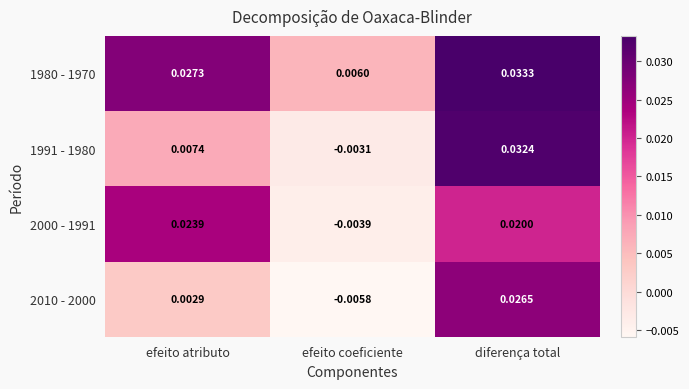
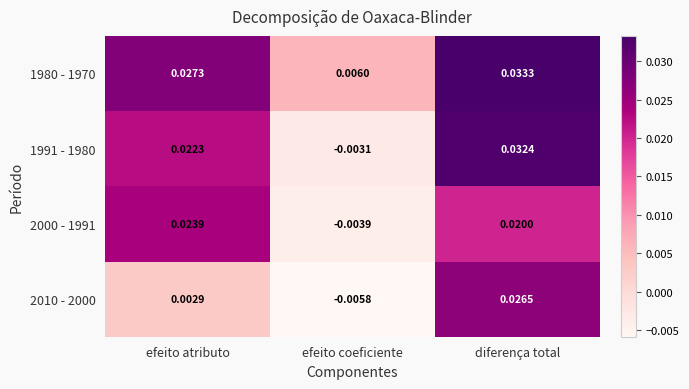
  {
    "1980 - 1970": {
      "efeito atributo": 0.0273,
      "efeito coeficiente": 0.0060,
      "diferença total": 0.0333
    },
    "1991 - 1980": {
-     "efeito atributo": 0.0074,
+     "efeito atributo": 0.0223,
      "efeito coeficiente": -0.0031,
      "diferença total": 0.0324
    },
    "2000 - 1991": {
      "efeito atributo": 0.0239,
      "efeito coeficiente": -0.0039,
      "diferença total": 0.0200
    },
    "2010 - 2000": {
      "efeito atributo": 0.0029,
      "efeito coeficiente": -0.0058,
      "diferença total": 0.0265
    }
  }
